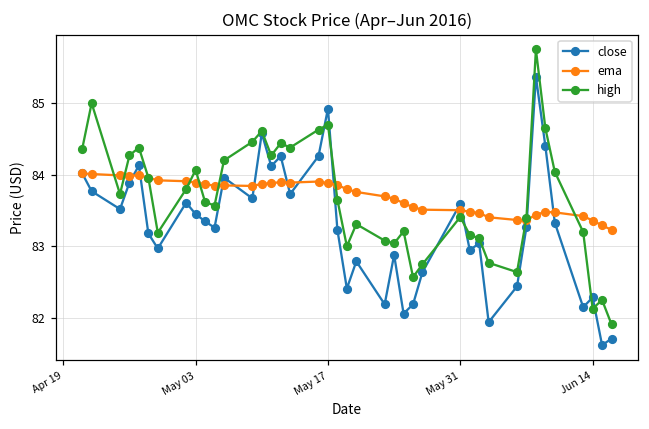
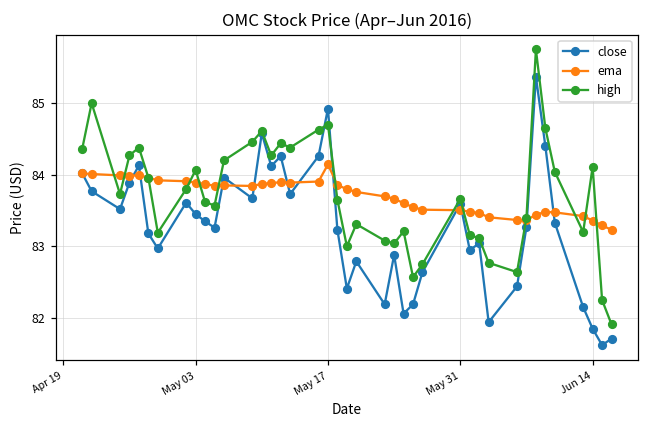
  {
    "close": {
      "May 03": 83.4,
      "May 17": 84.9,
      "May 31": 83.6,
-     "Jun 14": 82.3
+     "Jun 14": 81.8
    },
    "ema": {
      "May 03": 83.9,
-     "May 17": 83.9,
+     "May 17": 84.1,
      "May 31": 83.5,
      "Jun 14": 83.4
    },
    "high": {
      "May 03": 84.1,
      "May 17": 84.7,
-     "May 31": 83.4,
-     "Jun 14": 82.1
+     "May 31": 83.7,
+     "Jun 14": 84.1
    }
  }
